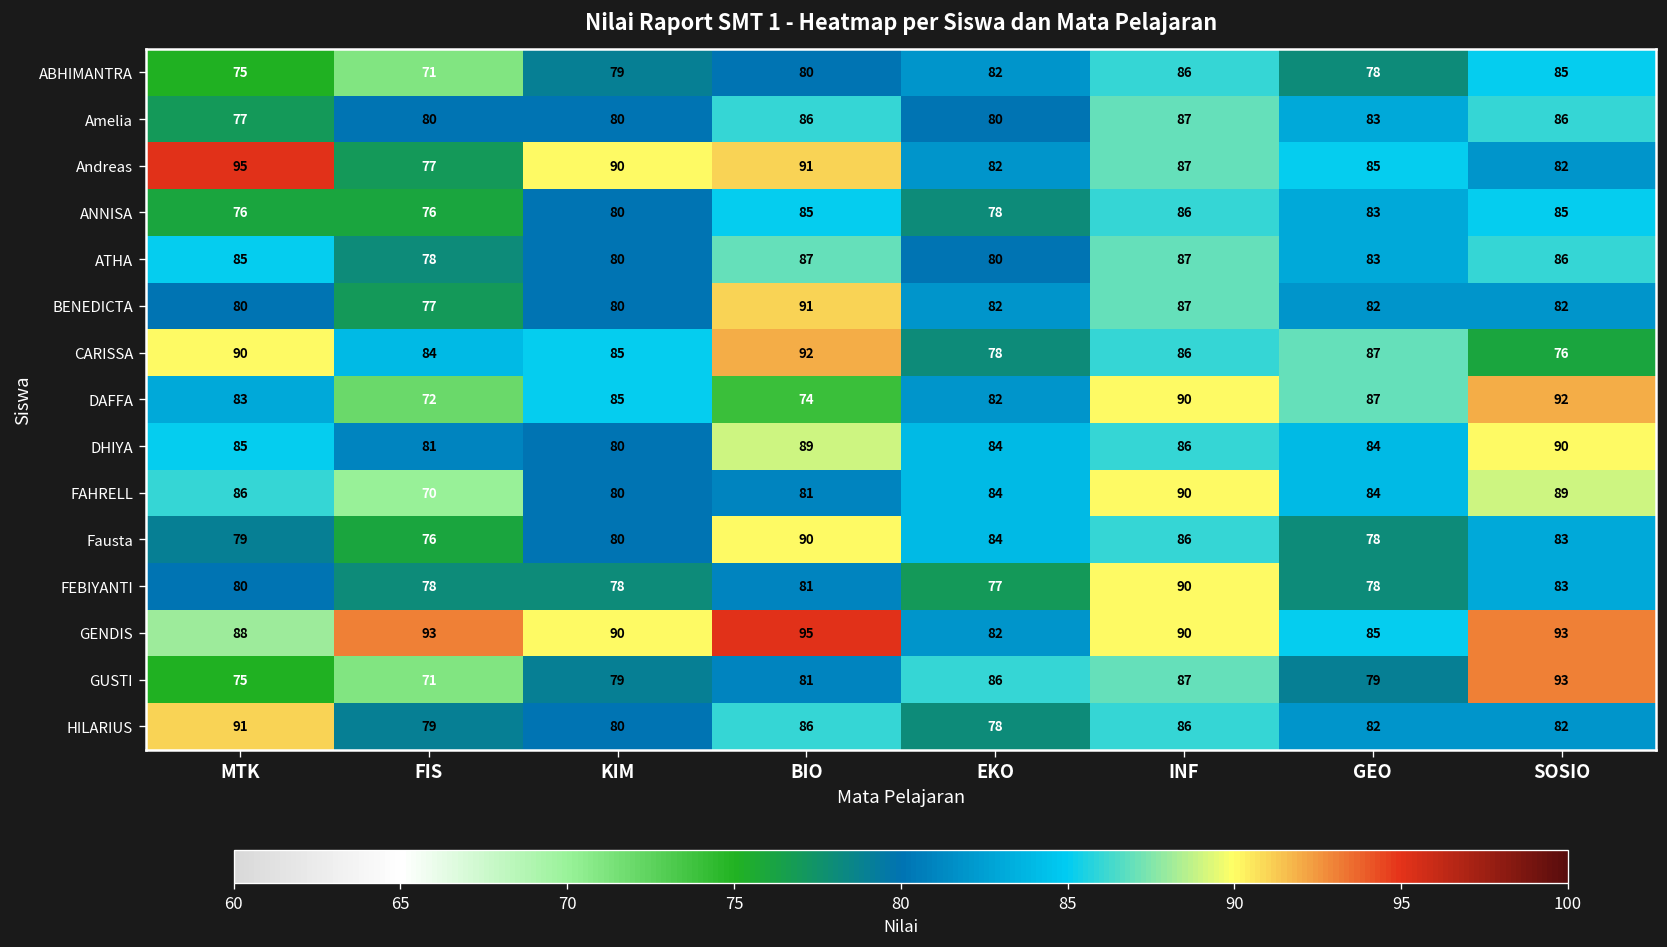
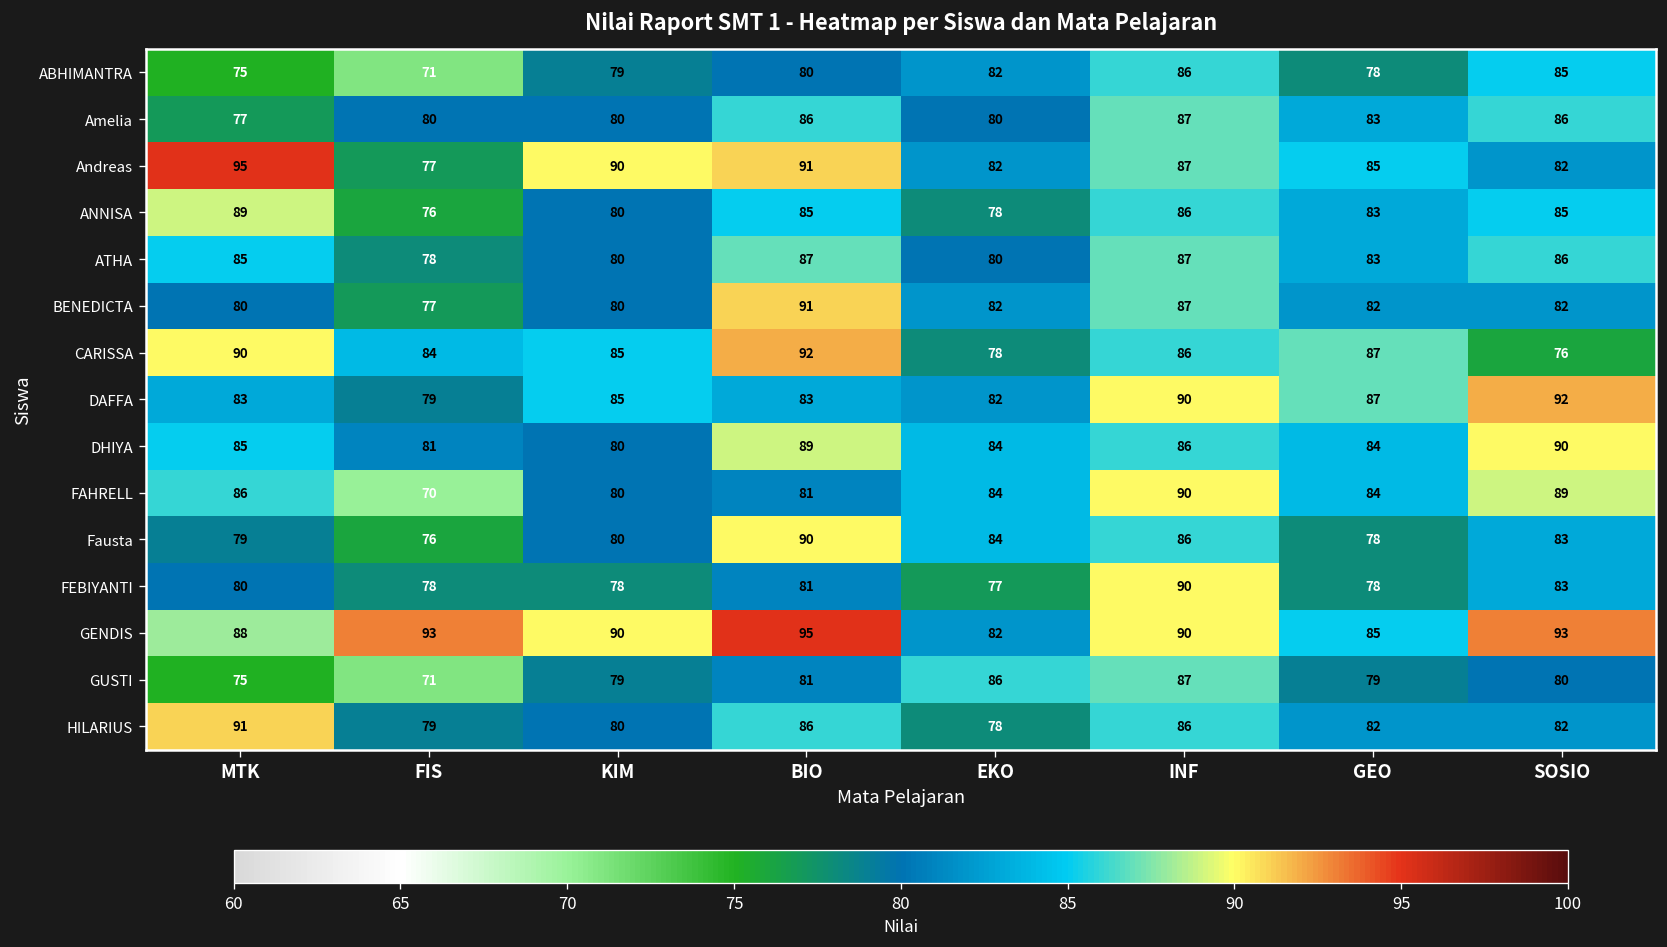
  {
    "ABHIMANTRA": {
      "MTK": 75,
      "FIS": 71,
      "KIM": 79,
      "BIO": 80,
      "EKO": 82,
      "INF": 86,
      "GEO": 78,
      "SOSIO": 85
    },
    "Amelia": {
      "MTK": 77,
      "FIS": 80,
      "KIM": 80,
      "BIO": 86,
      "EKO": 80,
      "INF": 87,
      "GEO": 83,
      "SOSIO": 86
    },
    "Andreas": {
      "MTK": 95,
      "FIS": 77,
      "KIM": 90,
      "BIO": 91,
      "EKO": 82,
      "INF": 87,
      "GEO": 85,
      "SOSIO": 82
    },
    "ANNISA": {
-     "MTK": 76,
+     "MTK": 89,
      "FIS": 76,
      "KIM": 80,
      "BIO": 85,
      "EKO": 78,
      "INF": 86,
      "GEO": 83,
      "SOSIO": 85
    },
    "ATHA": {
      "MTK": 85,
      "FIS": 78,
      "KIM": 80,
      "BIO": 87,
      "EKO": 80,
      "INF": 87,
      "GEO": 83,
      "SOSIO": 86
    },
    "BENEDICTA": {
      "MTK": 80,
      "FIS": 77,
      "KIM": 80,
      "BIO": 91,
      "EKO": 82,
      "INF": 87,
      "GEO": 82,
      "SOSIO": 82
    },
    "CARISSA": {
      "MTK": 90,
      "FIS": 84,
      "KIM": 85,
      "BIO": 92,
      "EKO": 78,
      "INF": 86,
      "GEO": 87,
      "SOSIO": 76
    },
    "DAFFA": {
      "MTK": 83,
-     "FIS": 72,
+     "FIS": 79,
      "KIM": 85,
-     "BIO": 74,
+     "BIO": 83,
      "EKO": 82,
      "INF": 90,
      "GEO": 87,
      "SOSIO": 92
    },
    "DHIYA": {
      "MTK": 85,
      "FIS": 81,
      "KIM": 80,
      "BIO": 89,
      "EKO": 84,
      "INF": 86,
      "GEO": 84,
      "SOSIO": 90
    },
    "FAHRELL": {
      "MTK": 86,
      "FIS": 70,
      "KIM": 80,
      "BIO": 81,
      "EKO": 84,
      "INF": 90,
      "GEO": 84,
      "SOSIO": 89
    },
    "Fausta": {
      "MTK": 79,
      "FIS": 76,
      "KIM": 80,
      "BIO": 90,
      "EKO": 84,
      "INF": 86,
      "GEO": 78,
      "SOSIO": 83
    },
    "FEBIYANTI": {
      "MTK": 80,
      "FIS": 78,
      "KIM": 78,
      "BIO": 81,
      "EKO": 77,
      "INF": 90,
      "GEO": 78,
      "SOSIO": 83
    },
    "GENDIS": {
      "MTK": 88,
      "FIS": 93,
      "KIM": 90,
      "BIO": 95,
      "EKO": 82,
      "INF": 90,
      "GEO": 85,
      "SOSIO": 93
    },
    "GUSTI": {
      "MTK": 75,
      "FIS": 71,
      "KIM": 79,
      "BIO": 81,
      "EKO": 86,
      "INF": 87,
      "GEO": 79,
-     "SOSIO": 93
+     "SOSIO": 80
    },
    "HILARIUS": {
      "MTK": 91,
      "FIS": 79,
      "KIM": 80,
      "BIO": 86,
      "EKO": 78,
      "INF": 86,
      "GEO": 82,
      "SOSIO": 82
    }
  }
